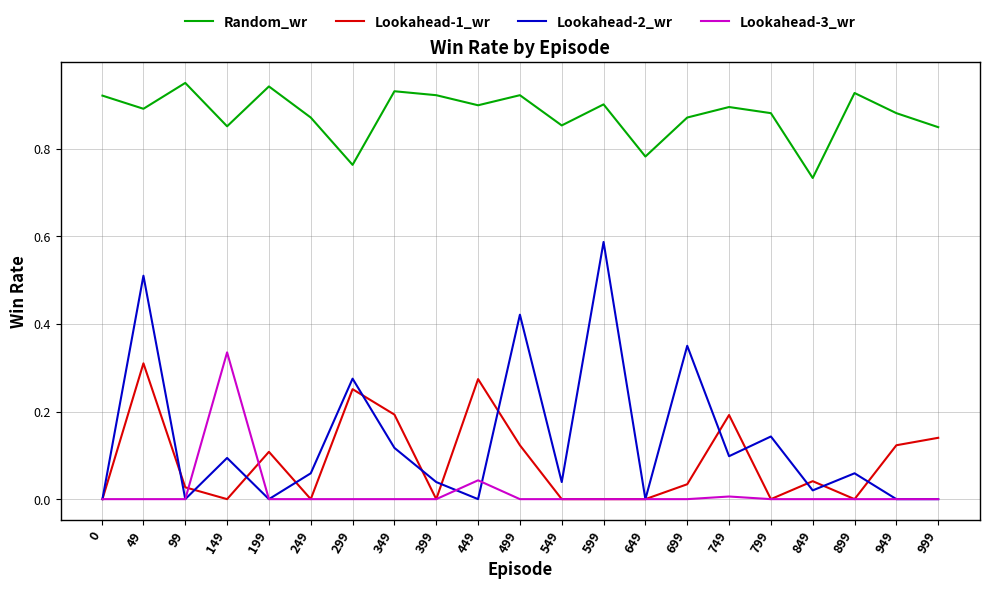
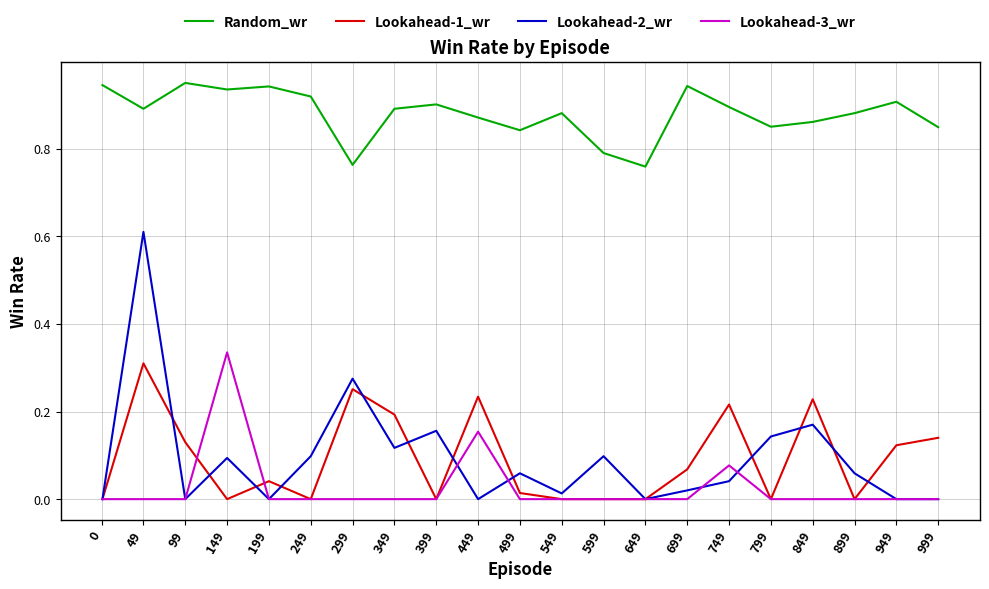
  {
    "Random_wr": {
-     "0": 0.92,
+     "0": 0.95,
      "49": 0.89,
      "99": 0.95,
-     "149": 0.85,
+     "149": 0.94,
      "199": 0.94,
-     "249": 0.87,
+     "249": 0.92,
      "299": 0.76,
-     "349": 0.93,
-     "399": 0.92,
-     "449": 0.90,
-     "499": 0.92,
-     "549": 0.85,
-     "599": 0.90,
-     "649": 0.78,
-     "699": 0.87,
+     "349": 0.89,
+     "399": 0.90,
+     "449": 0.87,
+     "499": 0.84,
+     "549": 0.88,
+     "599": 0.79,
+     "649": 0.76,
+     "699": 0.94,
      "749": 0.90,
-     "799": 0.88,
-     "849": 0.73,
-     "899": 0.93,
-     "949": 0.88,
+     "799": 0.85,
+     "849": 0.86,
+     "899": 0.88,
+     "949": 0.91,
      "999": 0.85
    },
    "Lookahead-1_wr": {
      "49": 0.31,
-     "99": 0.03,
+     "99": 0.13,
      "149": 0.00,
-     "199": 0.11,
+     "199": 0.04,
      "299": 0.25,
      "349": 0.19,
-     "449": 0.27,
-     "499": 0.12,
-     "699": 0.03,
-     "749": 0.19,
-     "849": 0.04,
+     "449": 0.23,
+     "499": 0.01,
+     "699": 0.07,
+     "749": 0.22,
+     "849": 0.23,
      "949": 0.12,
      "999": 0.14
    },
    "Lookahead-2_wr": {
-     "49": 0.51,
+     "49": 0.61,
      "149": 0.09,
-     "249": 0.06,
+     "249": 0.10,
      "299": 0.28,
      "349": 0.12,
-     "399": 0.04,
+     "399": 0.16,
      "449": 0.00,
-     "499": 0.42,
-     "549": 0.04,
-     "599": 0.59,
-     "699": 0.35,
-     "749": 0.10,
+     "499": 0.06,
+     "549": 0.01,
+     "599": 0.10,
+     "699": 0.02,
+     "749": 0.04,
      "799": 0.14,
-     "849": 0.02,
+     "849": 0.17,
      "899": 0.06
    },
    "Lookahead-3_wr": {
      "49": 0.00,
      "149": 0.34,
      "299": 0.00,
      "349": 0.00,
-     "449": 0.04,
+     "449": 0.15,
      "499": 0.00,
      "699": 0.00,
-     "749": 0.01,
+     "749": 0.08,
      "849": 0.00
    }
  }
